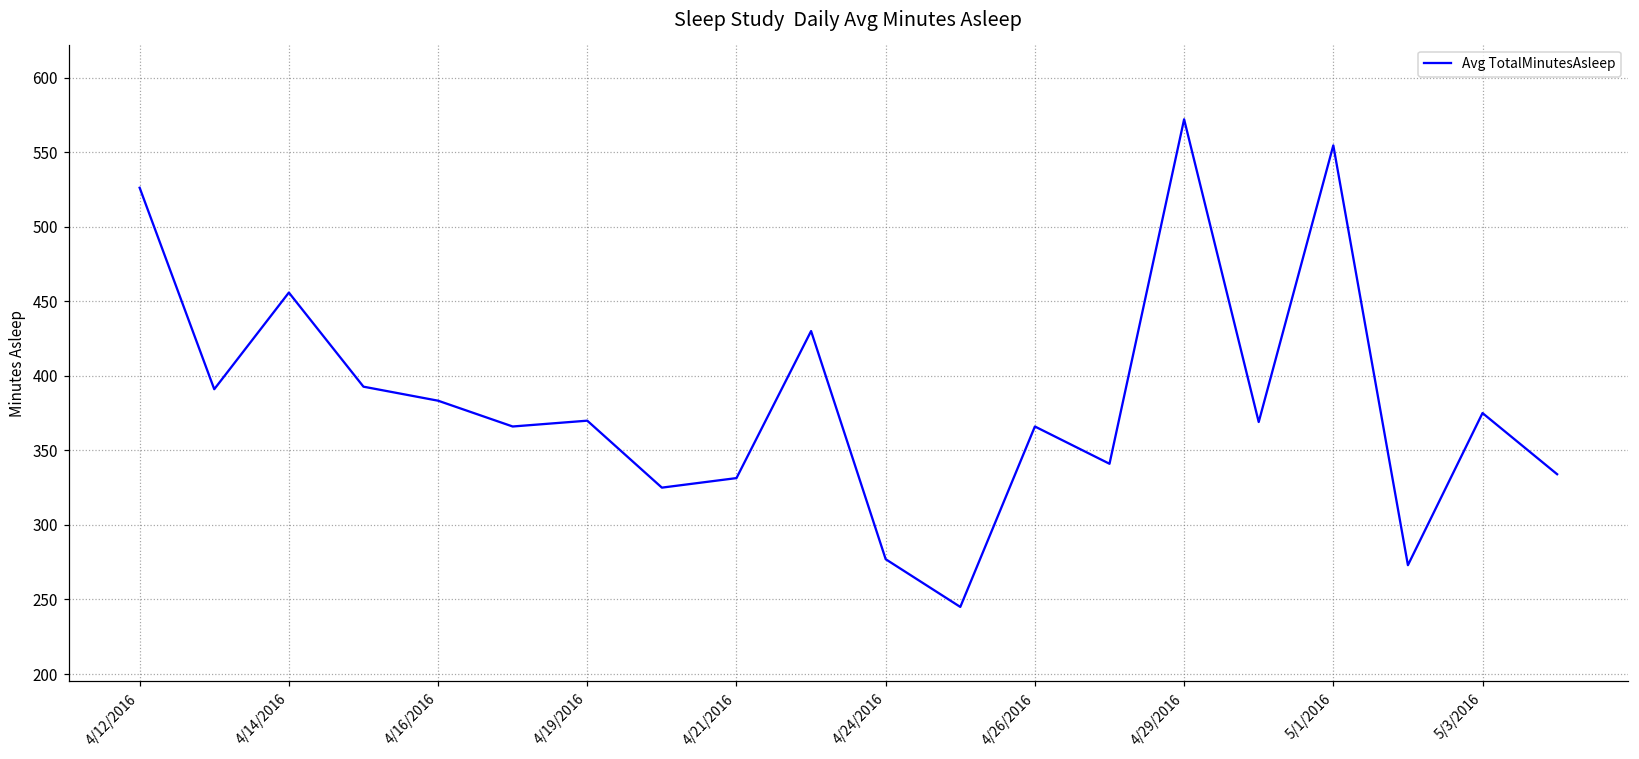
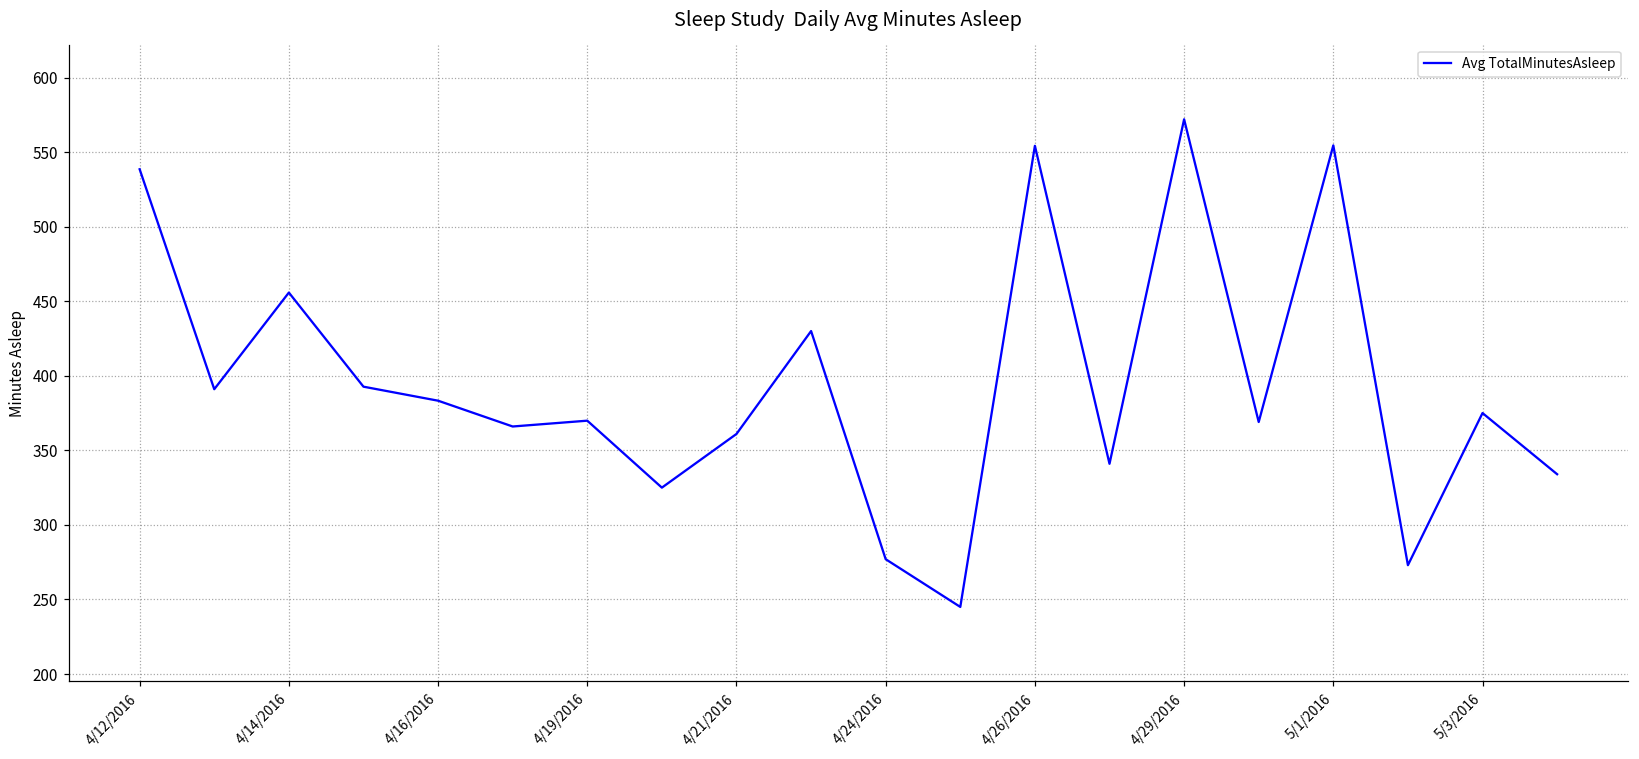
  {
-   "4/12/2016": 526,
+   "4/12/2016": 539,
    "4/14/2016": 456,
    "4/16/2016": 383,
    "4/19/2016": 370,
-   "4/21/2016": 331,
+   "4/21/2016": 361,
    "4/24/2016": 277,
-   "4/26/2016": 366,
+   "4/26/2016": 554,
    "4/29/2016": 572,
    "5/1/2016": 555,
    "5/3/2016": 375
  }
